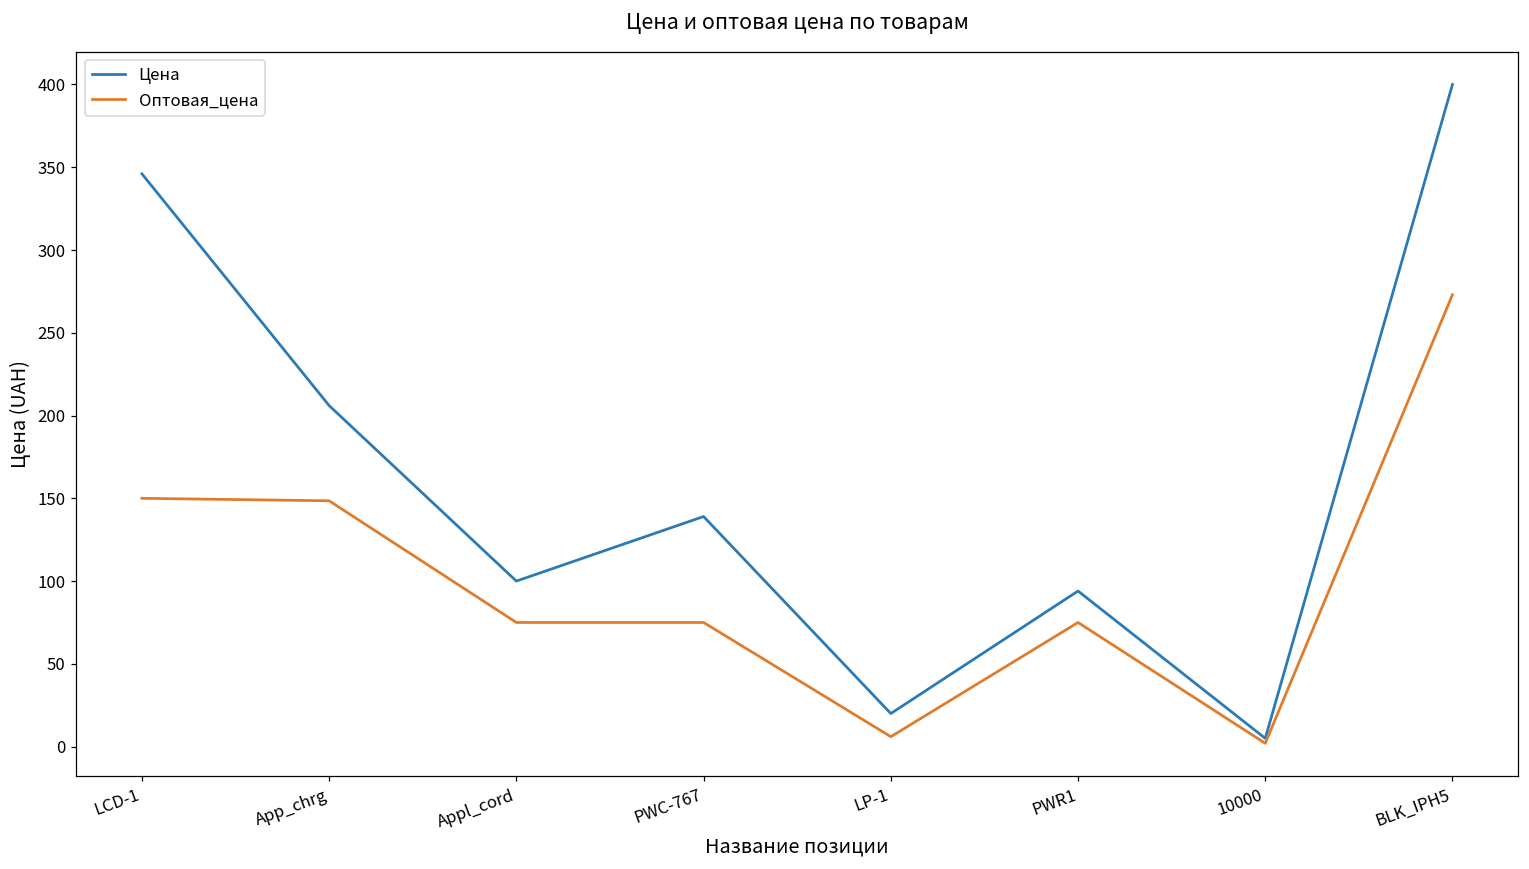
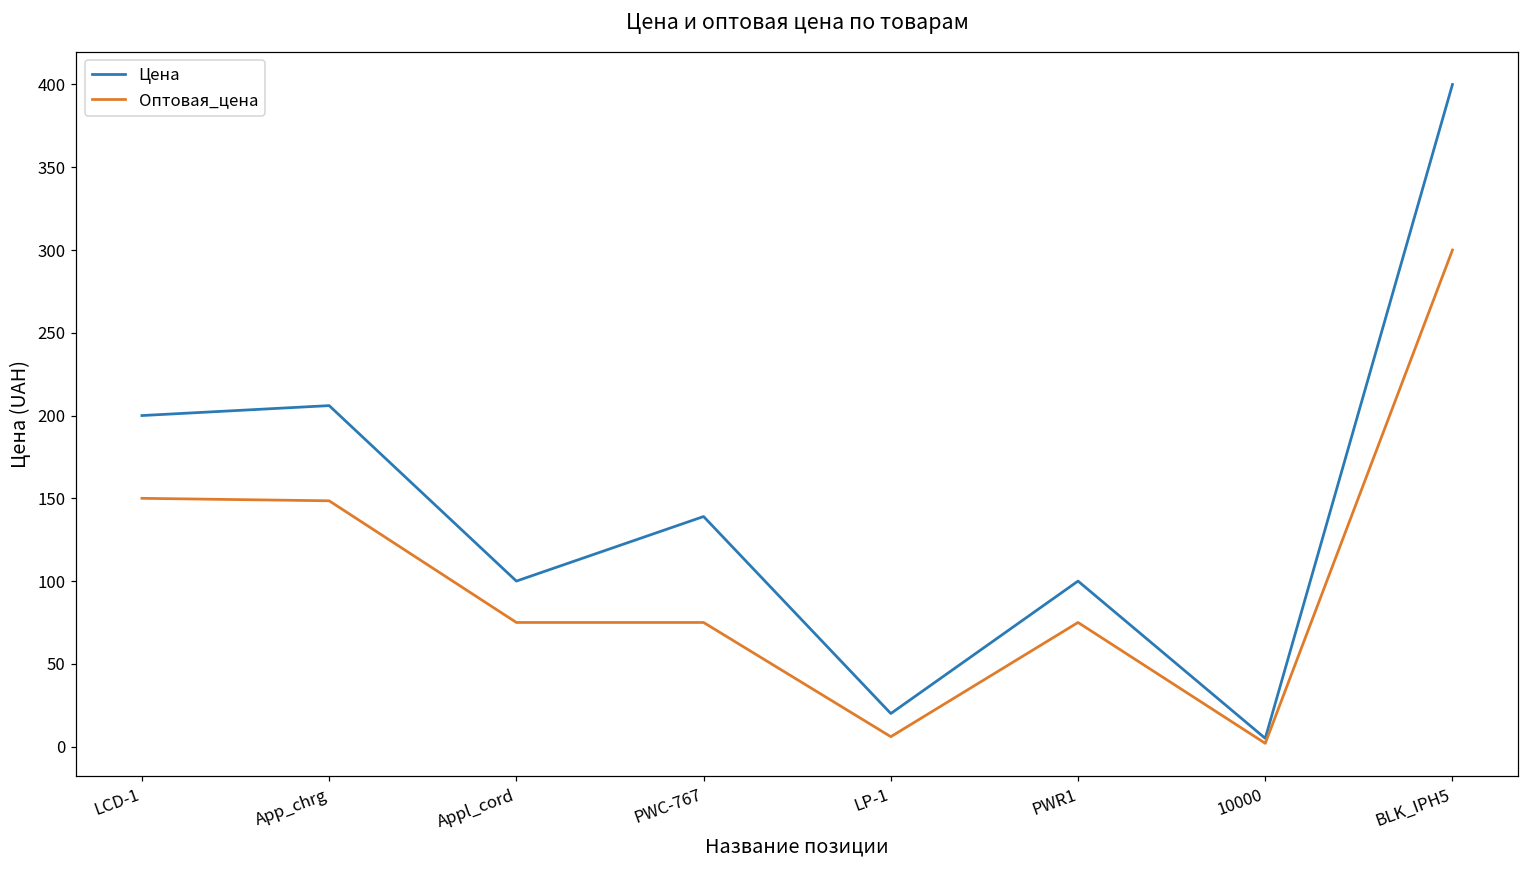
  {
    "Цена": {
-     "LCD-1": 346,
+     "LCD-1": 200,
      "App_chrg": 206,
      "Appl_cord": 100,
      "PWC-767": 139,
      "LP-1": 20,
-     "PWR1": 94,
+     "PWR1": 100,
      "10000": 5,
      "BLK_IPH5": 400
    },
    "Оптовая_цена": {
      "LCD-1": 150,
      "App_chrg": 149,
      "Appl_cord": 75,
      "PWC-767": 75,
      "LP-1": 6,
      "PWR1": 75,
      "10000": 2,
-     "BLK_IPH5": 273
+     "BLK_IPH5": 300
    }
  }
